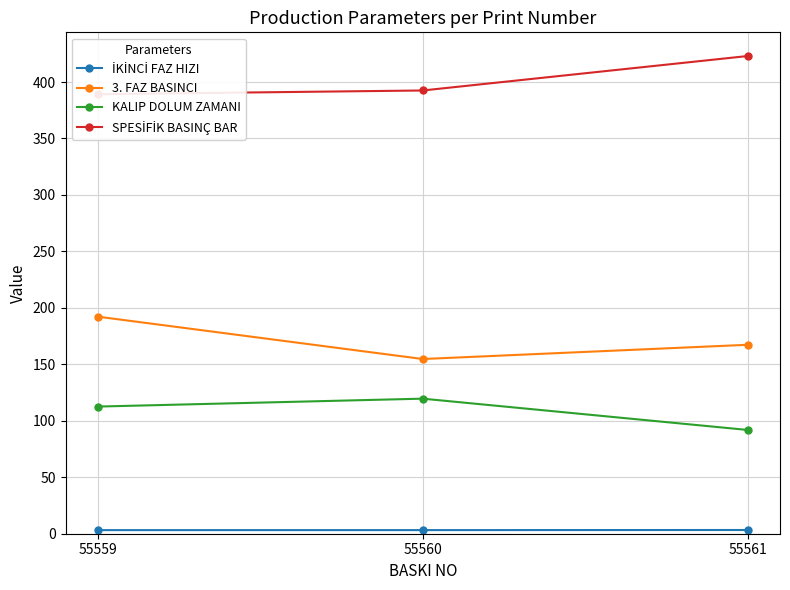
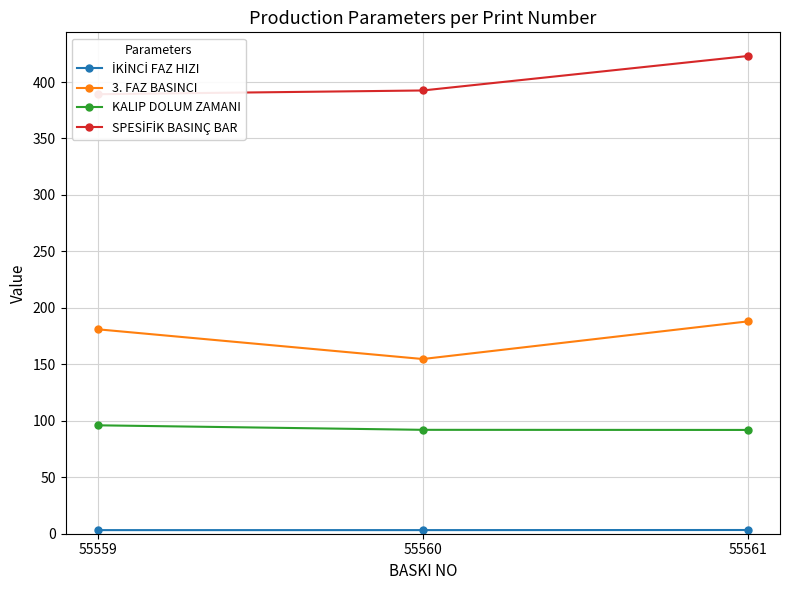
  {
    "İKİNCİ FAZ HIZI": {
      "55559": 3,
      "55560": 3,
      "55561": 3
    },
    "3. FAZ BASINCI": {
-     "55559": 192,
+     "55559": 181,
      "55560": 155,
-     "55561": 167
+     "55561": 188
    },
    "KALIP DOLUM ZAMANI": {
-     "55559": 113,
-     "55560": 120,
+     "55559": 96,
+     "55560": 92,
      "55561": 92
    },
    "SPESİFİK BASINÇ BAR": {
      "55560": 393,
      "55561": 423
    }
  }
